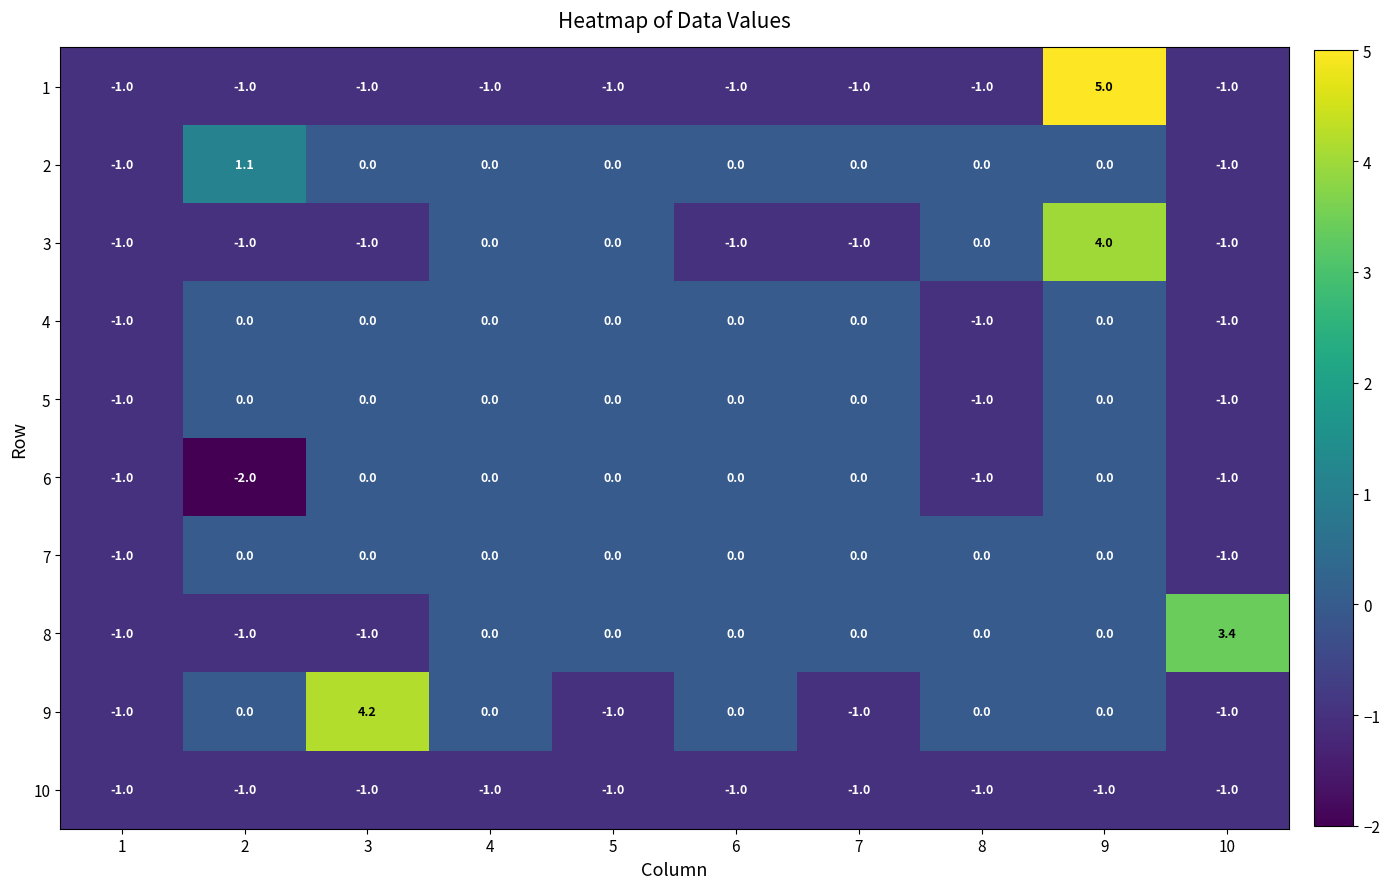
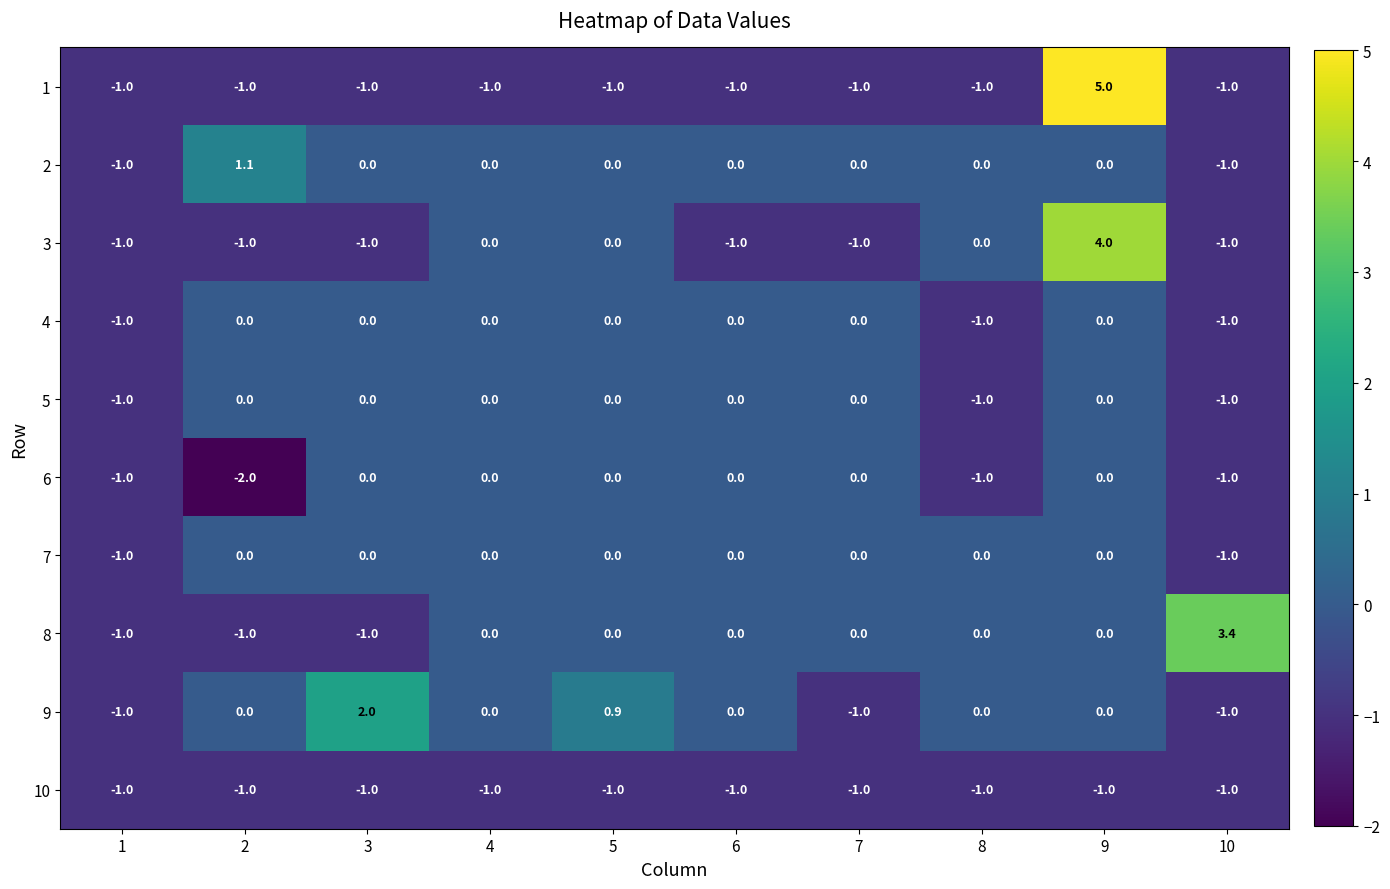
  {
    "1": {
      "1": -1.0,
      "2": -1.0,
      "3": -1.0,
      "4": -1.0,
      "5": -1.0,
      "6": -1.0,
      "7": -1.0,
      "8": -1.0,
      "9": 5.0,
      "10": -1.0
    },
    "2": {
      "1": -1.0,
      "2": 1.1,
      "3": 0.0,
      "4": 0.0,
      "5": 0.0,
      "6": 0.0,
      "7": 0.0,
      "8": 0.0,
      "9": 0.0,
      "10": -1.0
    },
    "3": {
      "1": -1.0,
      "2": -1.0,
      "3": -1.0,
      "4": 0.0,
      "5": 0.0,
      "6": -1.0,
      "7": -1.0,
      "8": 0.0,
      "9": 4.0,
      "10": -1.0
    },
    "4": {
      "1": -1.0,
      "2": 0.0,
      "3": 0.0,
      "4": 0.0,
      "5": 0.0,
      "6": 0.0,
      "7": 0.0,
      "8": -1.0,
      "9": 0.0,
      "10": -1.0
    },
    "5": {
      "1": -1.0,
      "2": 0.0,
      "3": 0.0,
      "4": 0.0,
      "5": 0.0,
      "6": 0.0,
      "7": 0.0,
      "8": -1.0,
      "9": 0.0,
      "10": -1.0
    },
    "6": {
      "1": -1.0,
      "2": -2.0,
      "3": 0.0,
      "4": 0.0,
      "5": 0.0,
      "6": 0.0,
      "7": 0.0,
      "8": -1.0,
      "9": 0.0,
      "10": -1.0
    },
    "7": {
      "1": -1.0,
      "2": 0.0,
      "3": 0.0,
      "4": 0.0,
      "5": 0.0,
      "6": 0.0,
      "7": 0.0,
      "8": 0.0,
      "9": 0.0,
      "10": -1.0
    },
    "8": {
      "1": -1.0,
      "2": -1.0,
      "3": -1.0,
      "4": 0.0,
      "5": 0.0,
      "6": 0.0,
      "7": 0.0,
      "8": 0.0,
      "9": 0.0,
      "10": 3.4
    },
    "9": {
      "1": -1.0,
      "2": 0.0,
-     "3": 4.2,
+     "3": 2.0,
      "4": 0.0,
-     "5": -1.0,
+     "5": 0.9,
      "6": 0.0,
      "7": -1.0,
      "8": 0.0,
      "9": 0.0,
      "10": -1.0
    },
    "10": {
      "1": -1.0,
      "2": -1.0,
      "3": -1.0,
      "4": -1.0,
      "5": -1.0,
      "6": -1.0,
      "7": -1.0,
      "8": -1.0,
      "9": -1.0,
      "10": -1.0
    }
  }
